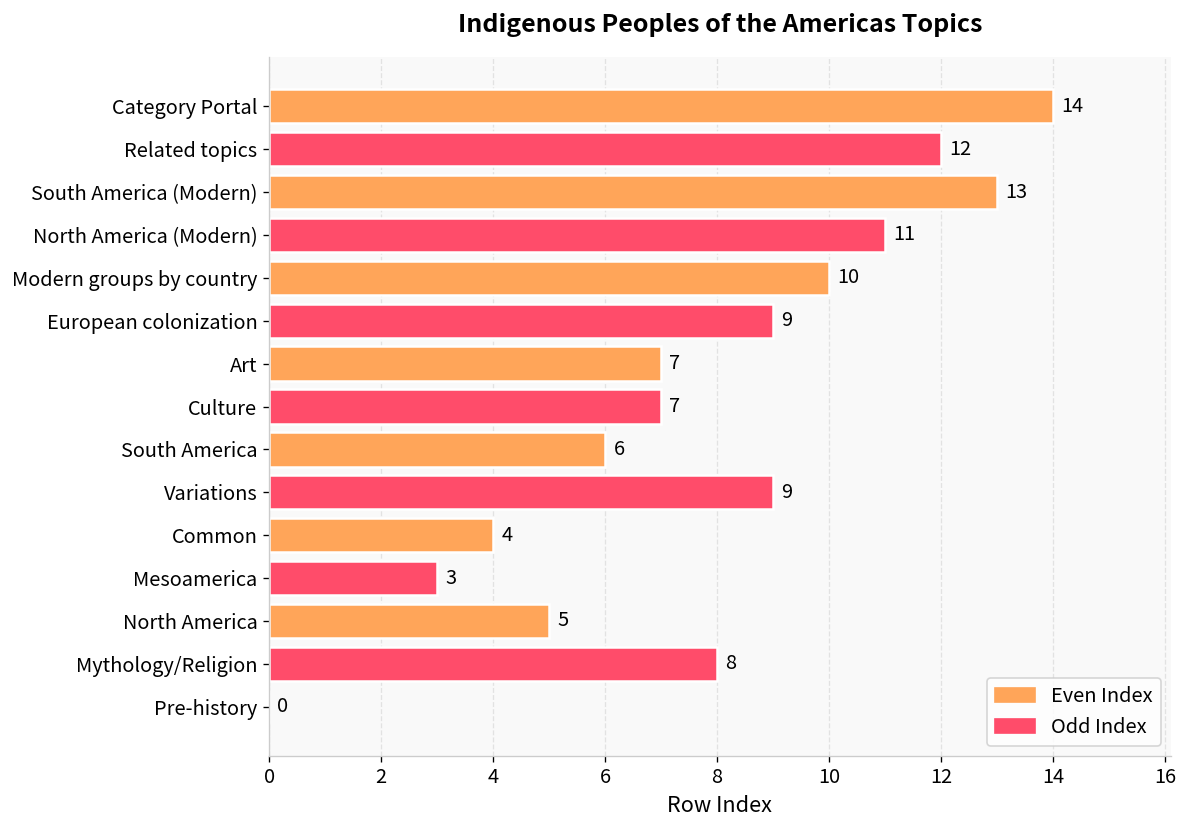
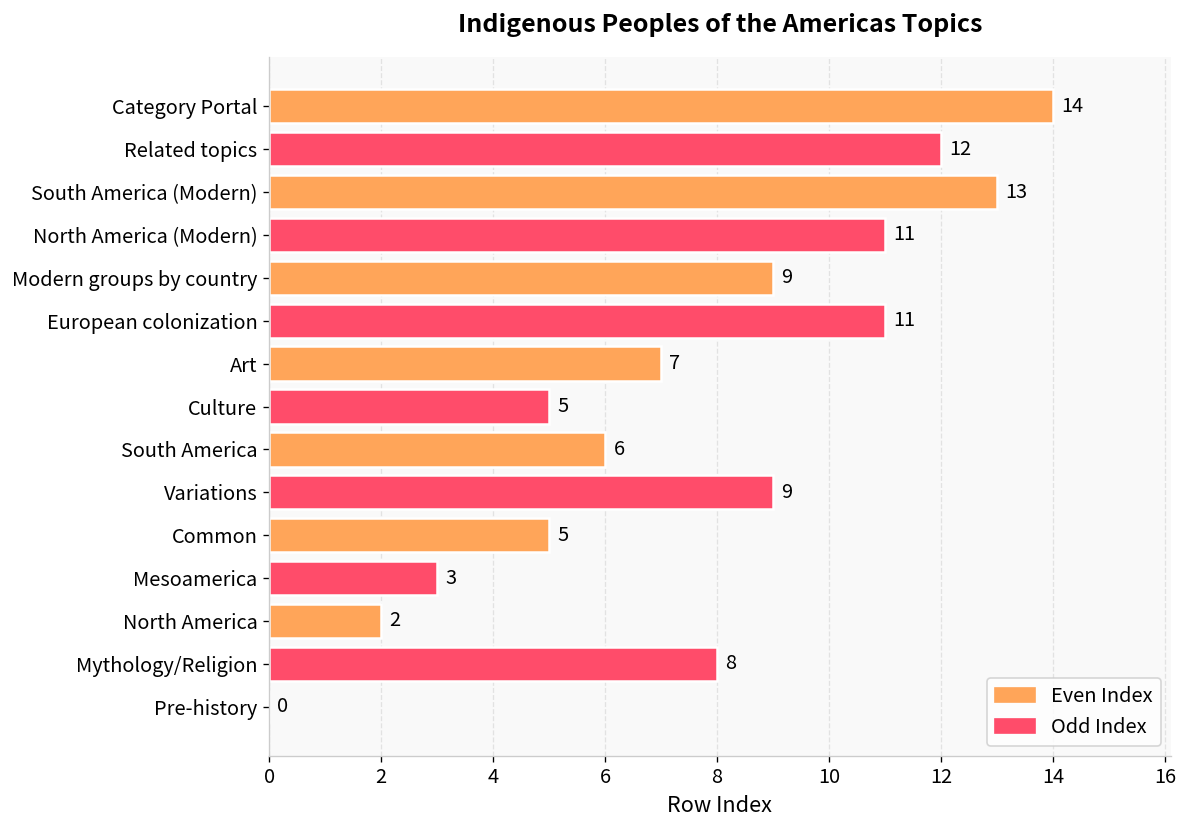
  {
    "Category Portal": 14,
    "Related topics": 12,
    "South America (Modern)": 13,
    "North America (Modern)": 11,
-   "Modern groups by country": 10,
-   "European colonization": 9,
+   "Modern groups by country": 9,
+   "European colonization": 11,
    "Art": 7,
-   "Culture": 7,
+   "Culture": 5,
    "South America": 6,
    "Variations": 9,
-   "Common": 4,
+   "Common": 5,
    "Mesoamerica": 3,
-   "North America": 5,
+   "North America": 2,
    "Mythology/Religion": 8,
    "Pre-history": 0
  }
